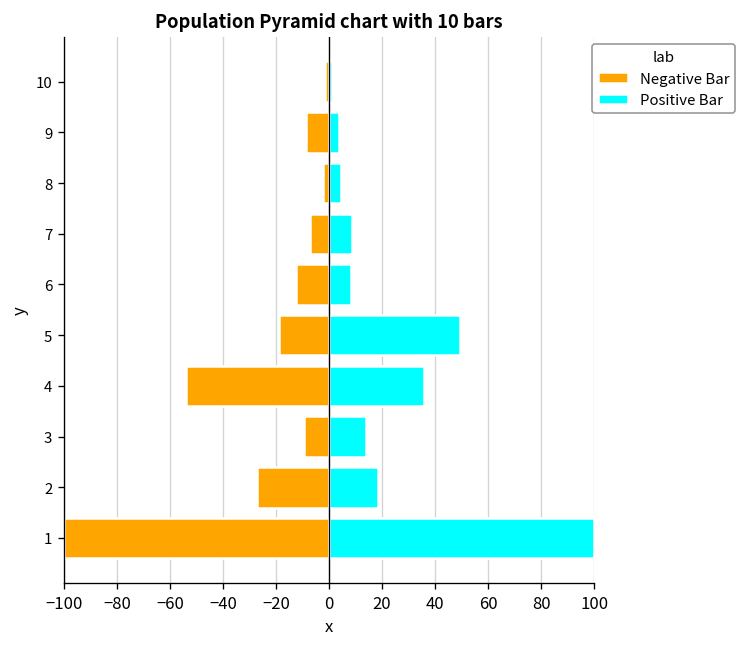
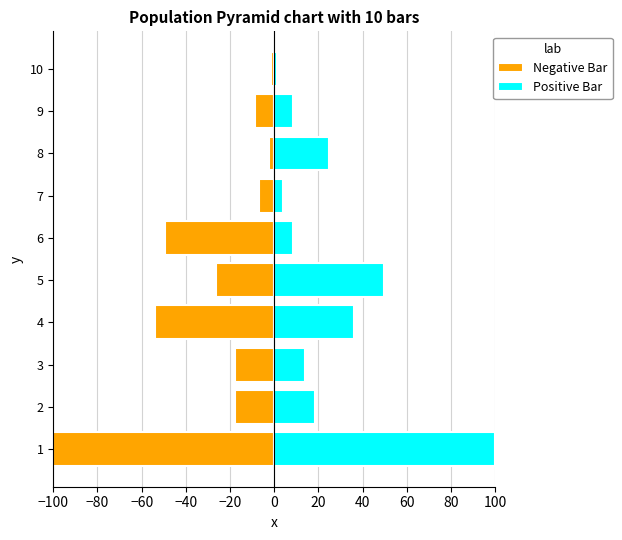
  {
    "Negative Bar": {
      "10": -2,
      "9": -9,
      "8": -2,
      "7": -7,
-     "6": -13,
-     "5": -19,
+     "6": -49,
+     "5": -27,
      "4": -54,
-     "3": -9,
-     "2": -27,
+     "3": -18,
+     "2": -18,
      "1": -100
    },
    "Positive Bar": {
      "10": 1,
-     "9": 4,
-     "8": 5,
-     "7": 9,
+     "9": 8,
+     "8": 25,
+     "7": 4,
      "6": 8,
      "5": 50,
      "4": 36,
      "3": 14,
      "2": 18,
      "1": 100
    }
  }
